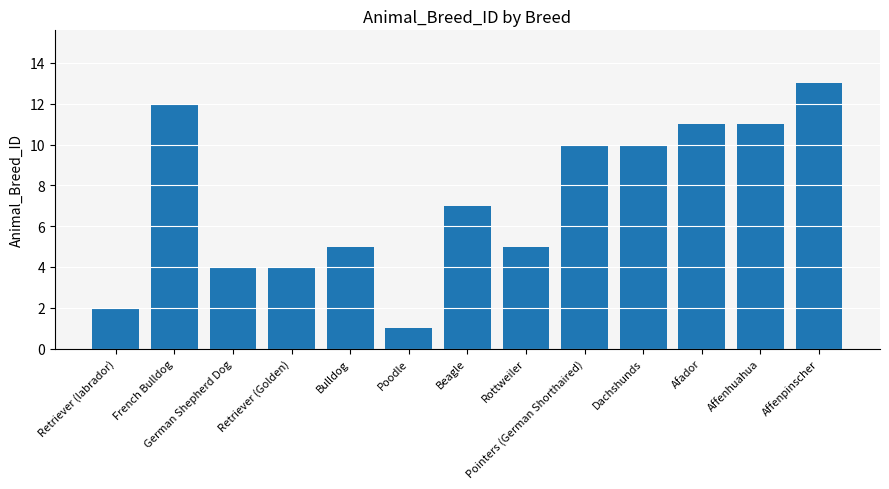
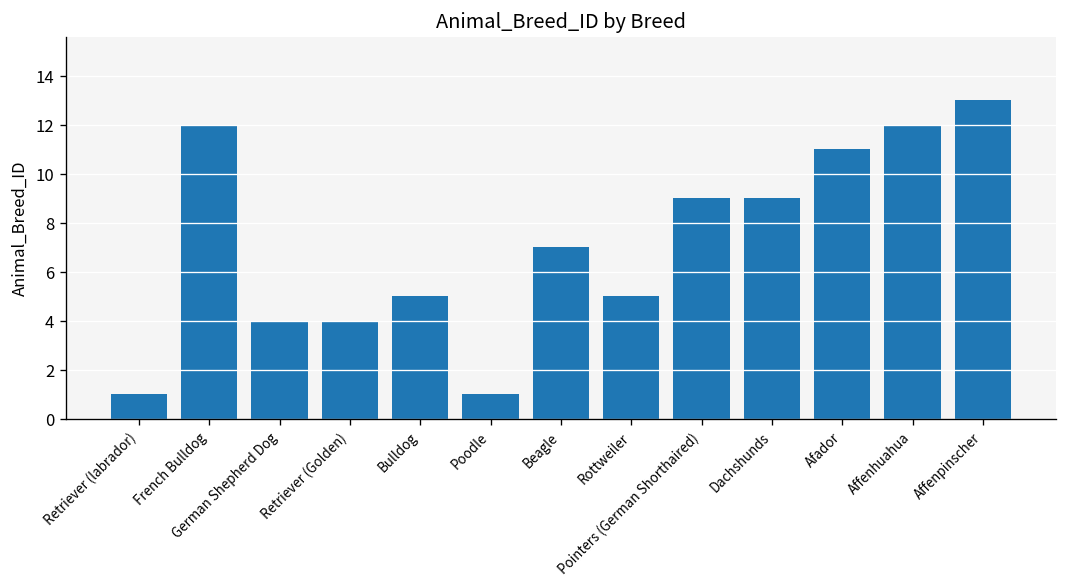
  {
-   "Retriever (labrador)": 2,
+   "Retriever (labrador)": 1,
    "French Bulldog": 12,
    "German Shepherd Dog": 4,
    "Retriever (Golden)": 4,
    "Bulldog": 5,
    "Poodle": 1,
    "Beagle": 7,
    "Rottweiler": 5,
-   "Pointers (German Shorthaired)": 10,
-   "Dachshunds": 10,
+   "Pointers (German Shorthaired)": 9,
+   "Dachshunds": 9,
    "Afador": 11,
-   "Affenhuahua": 11,
+   "Affenhuahua": 12,
    "Affenpinscher": 13
  }
